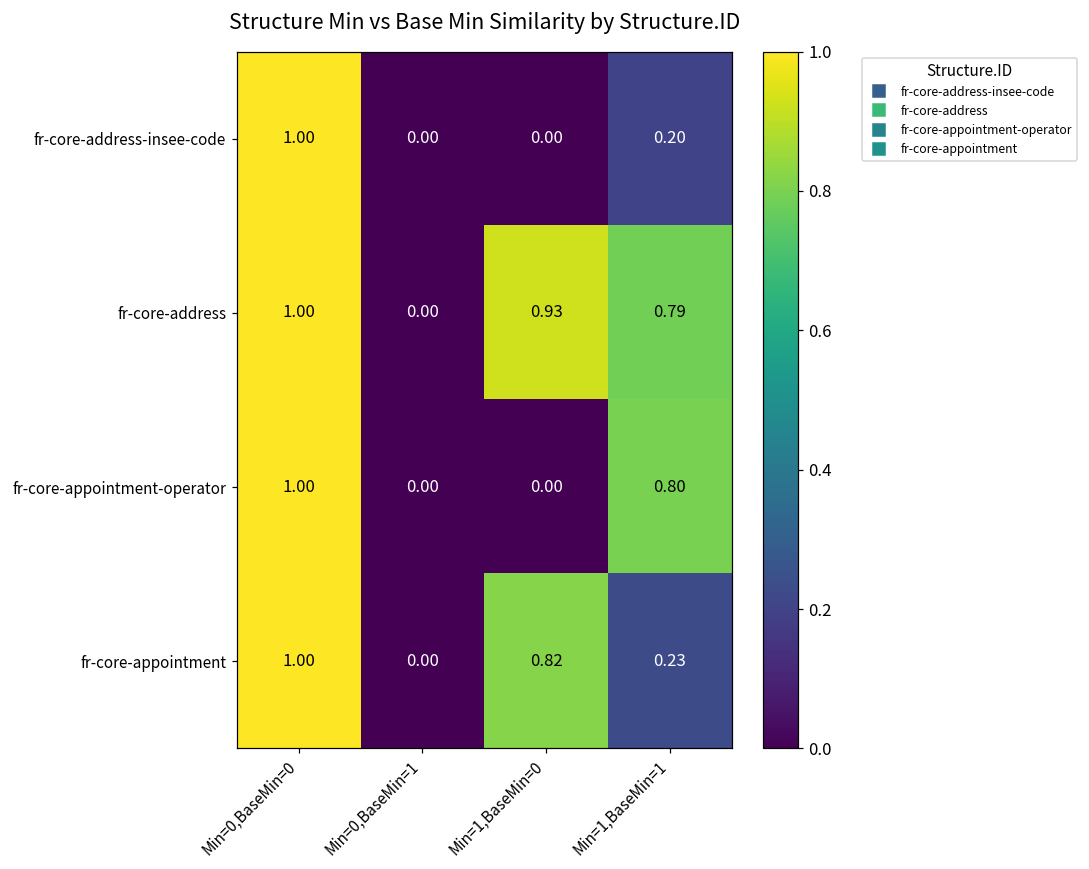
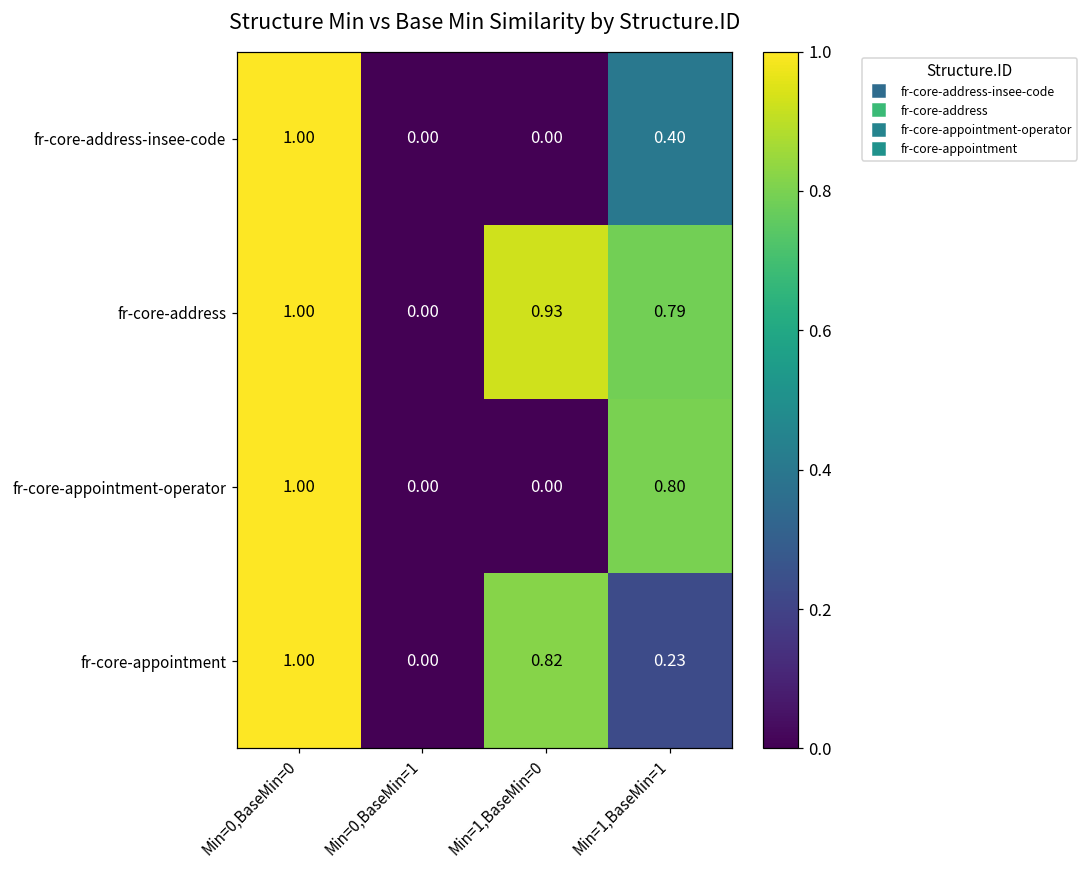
  {
    "fr-core-address-insee-code": {
      "Min=0,BaseMin=0": 1.00,
      "Min=0,BaseMin=1": 0.00,
      "Min=1,BaseMin=0": 0.00,
-     "Min=1,BaseMin=1": 0.20
+     "Min=1,BaseMin=1": 0.40
    },
    "fr-core-address": {
      "Min=0,BaseMin=0": 1.00,
      "Min=0,BaseMin=1": 0.00,
      "Min=1,BaseMin=0": 0.93,
      "Min=1,BaseMin=1": 0.79
    },
    "fr-core-appointment-operator": {
      "Min=0,BaseMin=0": 1.00,
      "Min=0,BaseMin=1": 0.00,
      "Min=1,BaseMin=0": 0.00,
      "Min=1,BaseMin=1": 0.80
    },
    "fr-core-appointment": {
      "Min=0,BaseMin=0": 1.00,
      "Min=0,BaseMin=1": 0.00,
      "Min=1,BaseMin=0": 0.82,
      "Min=1,BaseMin=1": 0.23
    }
  }
